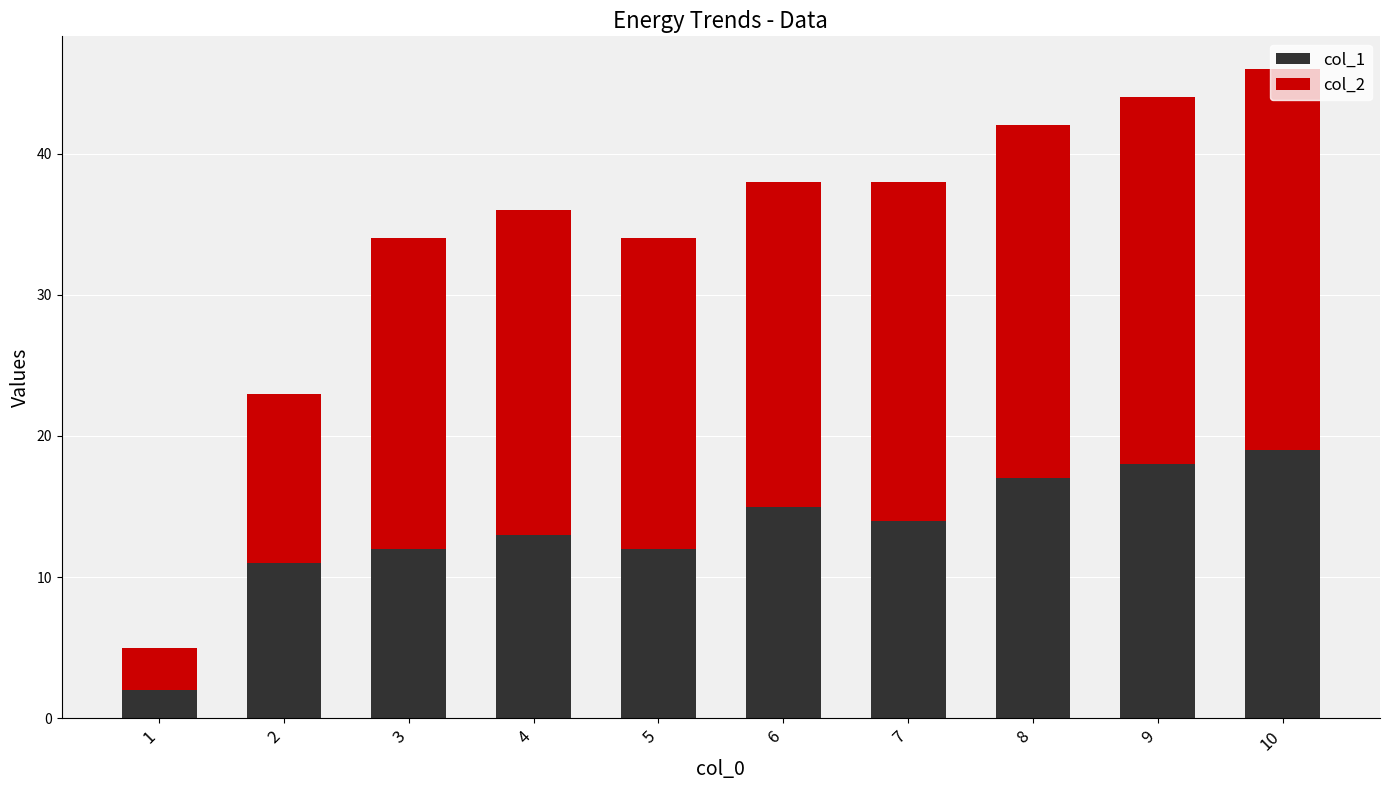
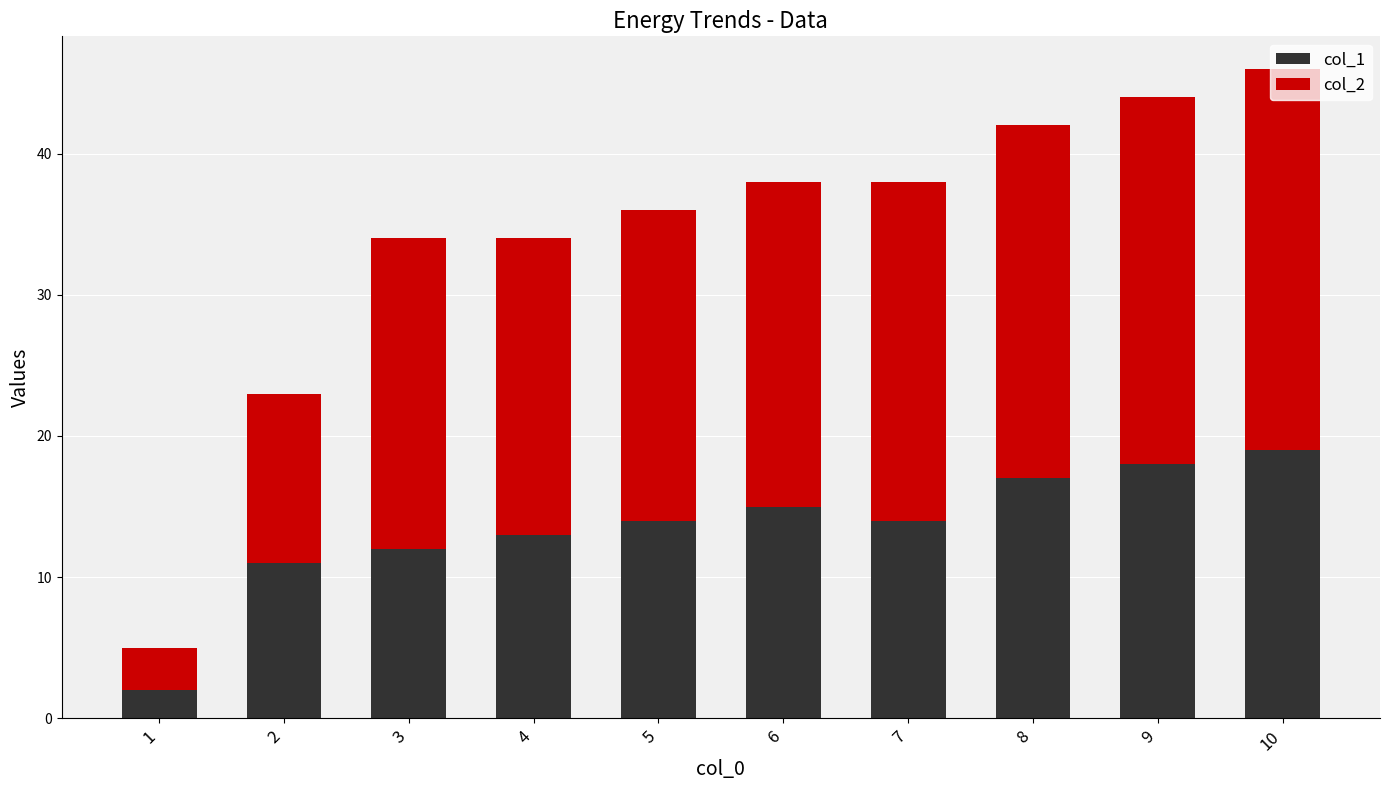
  {
    "col_1": {
      "1": 2,
      "2": 11,
      "3": 12,
      "4": 13,
-     "5": 12,
+     "5": 14,
      "6": 15,
      "7": 14,
      "8": 17,
      "9": 18,
      "10": 19
    },
    "col_2": {
      "1": 3,
      "2": 12,
      "3": 22,
-     "4": 23,
+     "4": 21,
      "5": 22,
      "6": 23,
      "7": 24,
      "8": 25,
      "9": 26
    }
  }
